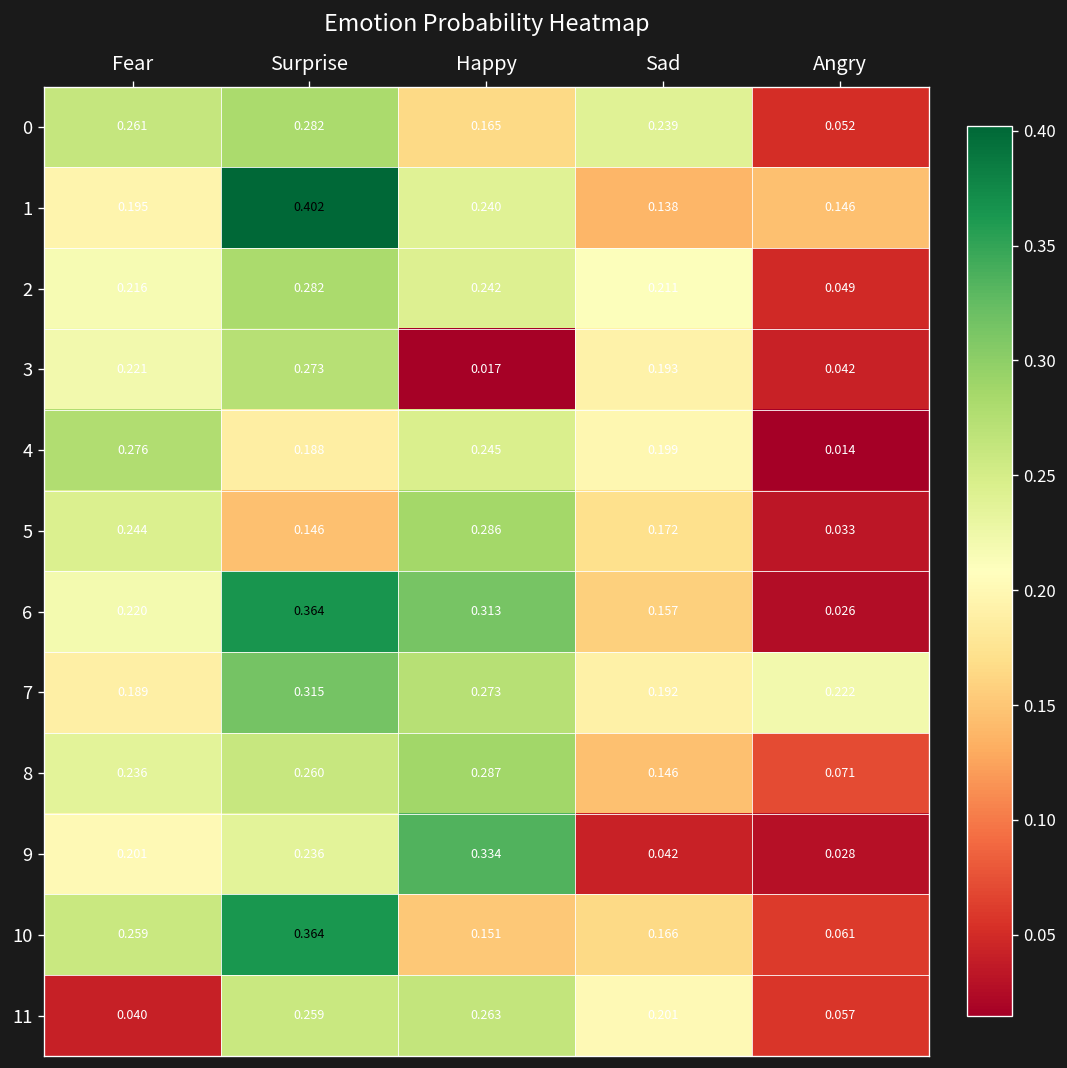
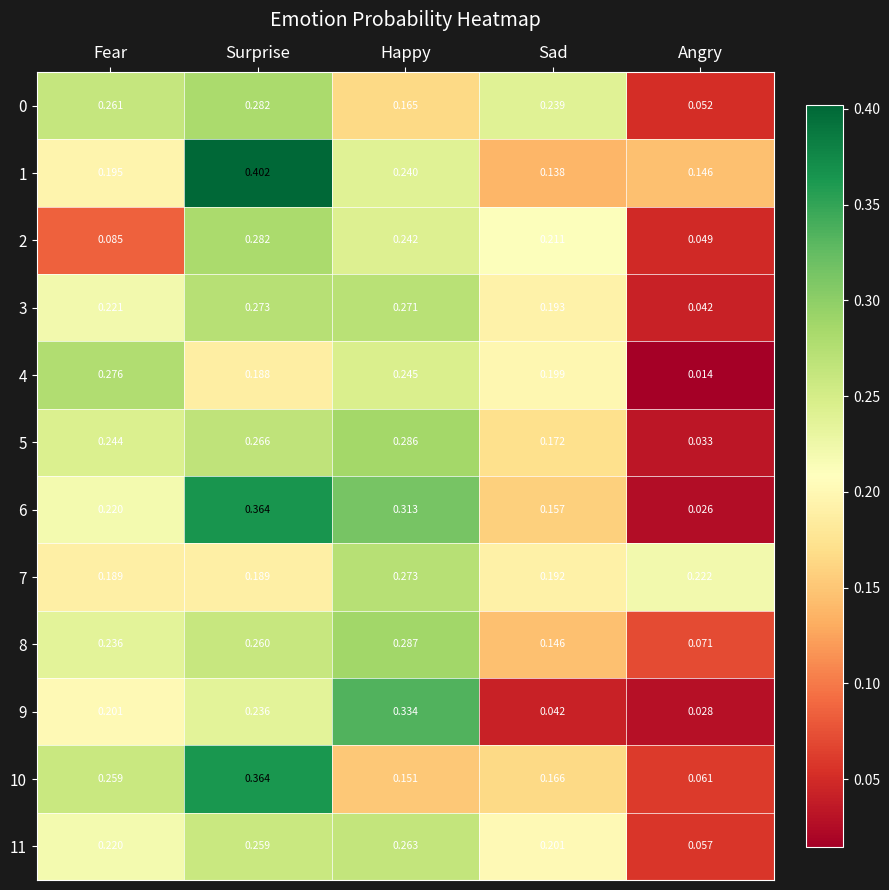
  {
    "0": {
      "Fear": 0.261,
      "Surprise": 0.282,
      "Happy": 0.165,
      "Sad": 0.239,
      "Angry": 0.052
    },
    "1": {
      "Fear": 0.195,
      "Surprise": 0.402,
      "Happy": 0.240,
      "Sad": 0.138,
      "Angry": 0.146
    },
    "2": {
-     "Fear": 0.216,
+     "Fear": 0.085,
      "Surprise": 0.282,
      "Happy": 0.242,
      "Sad": 0.211,
      "Angry": 0.049
    },
    "3": {
      "Fear": 0.221,
      "Surprise": 0.273,
-     "Happy": 0.017,
+     "Happy": 0.271,
      "Sad": 0.193,
      "Angry": 0.042
    },
    "4": {
      "Fear": 0.276,
      "Surprise": 0.188,
      "Happy": 0.245,
      "Sad": 0.199,
      "Angry": 0.014
    },
    "5": {
      "Fear": 0.244,
-     "Surprise": 0.146,
+     "Surprise": 0.266,
      "Happy": 0.286,
      "Sad": 0.172,
      "Angry": 0.033
    },
    "6": {
      "Fear": 0.220,
      "Surprise": 0.364,
      "Happy": 0.313,
      "Sad": 0.157,
      "Angry": 0.026
    },
    "7": {
      "Fear": 0.189,
-     "Surprise": 0.315,
+     "Surprise": 0.189,
      "Happy": 0.273,
      "Sad": 0.192,
      "Angry": 0.222
    },
    "8": {
      "Fear": 0.236,
      "Surprise": 0.260,
      "Happy": 0.287,
      "Sad": 0.146,
      "Angry": 0.071
    },
    "9": {
      "Fear": 0.201,
      "Surprise": 0.236,
      "Happy": 0.334,
      "Sad": 0.042,
      "Angry": 0.028
    },
    "10": {
      "Fear": 0.259,
      "Surprise": 0.364,
      "Happy": 0.151,
      "Sad": 0.166,
      "Angry": 0.061
    },
    "11": {
-     "Fear": 0.040,
+     "Fear": 0.220,
      "Surprise": 0.259,
      "Happy": 0.263,
      "Sad": 0.201,
      "Angry": 0.057
    }
  }
